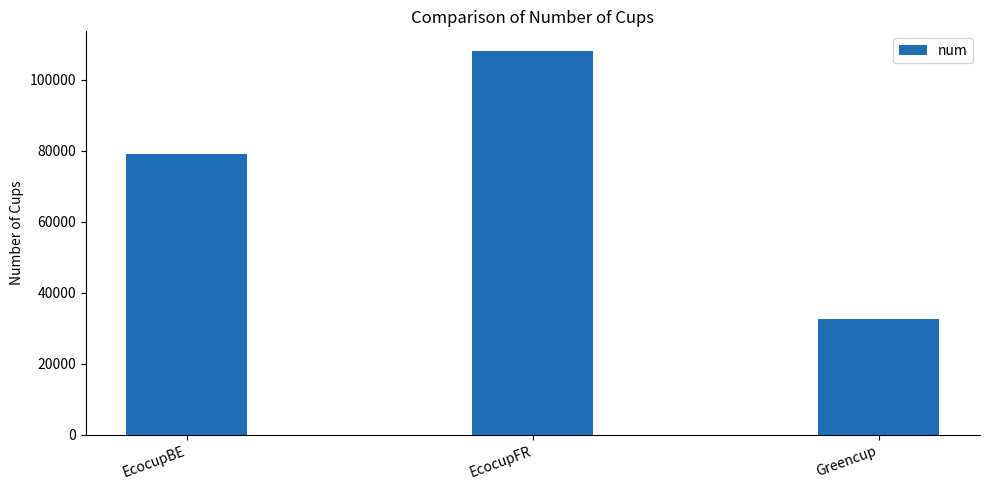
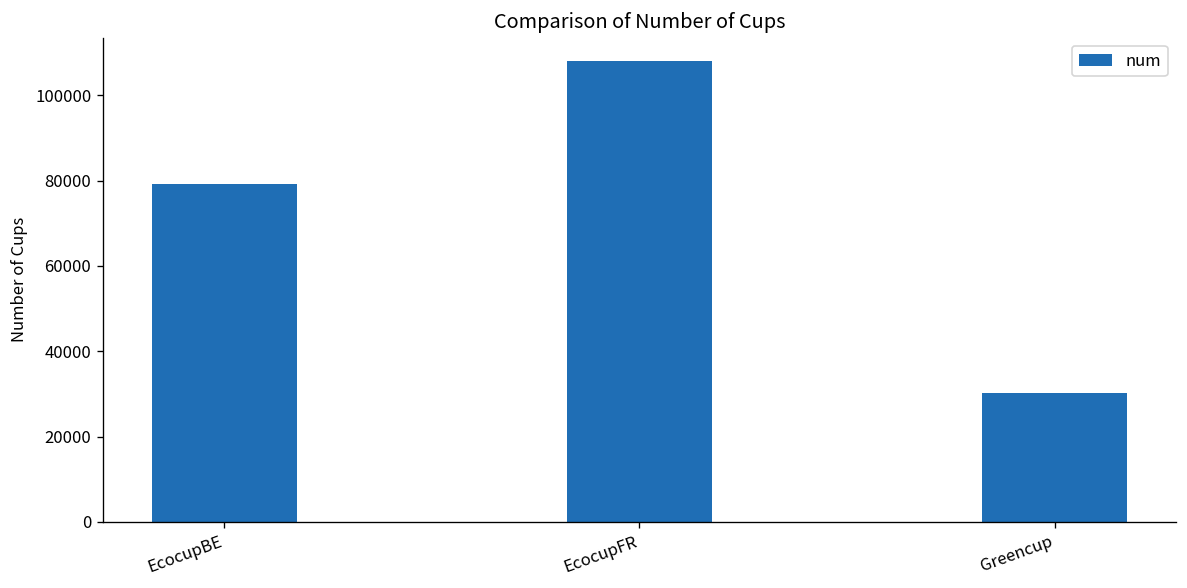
  {
    "EcocupBE": 79000,
    "EcocupFR": 108000,
-   "Greencup": 33000
+   "Greencup": 30000
  }
